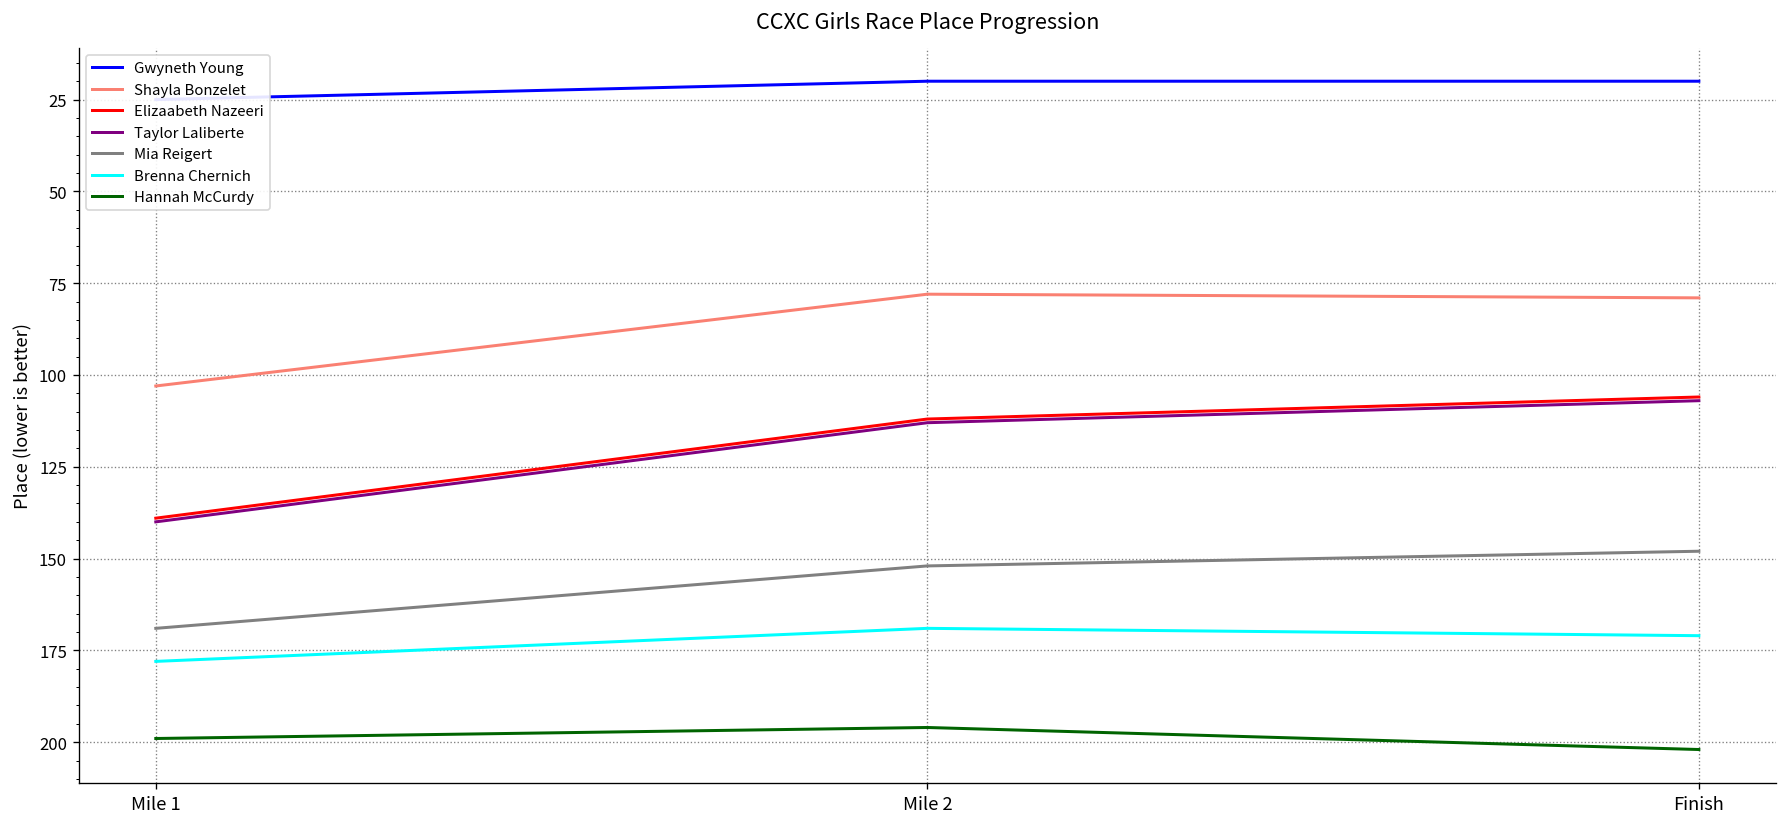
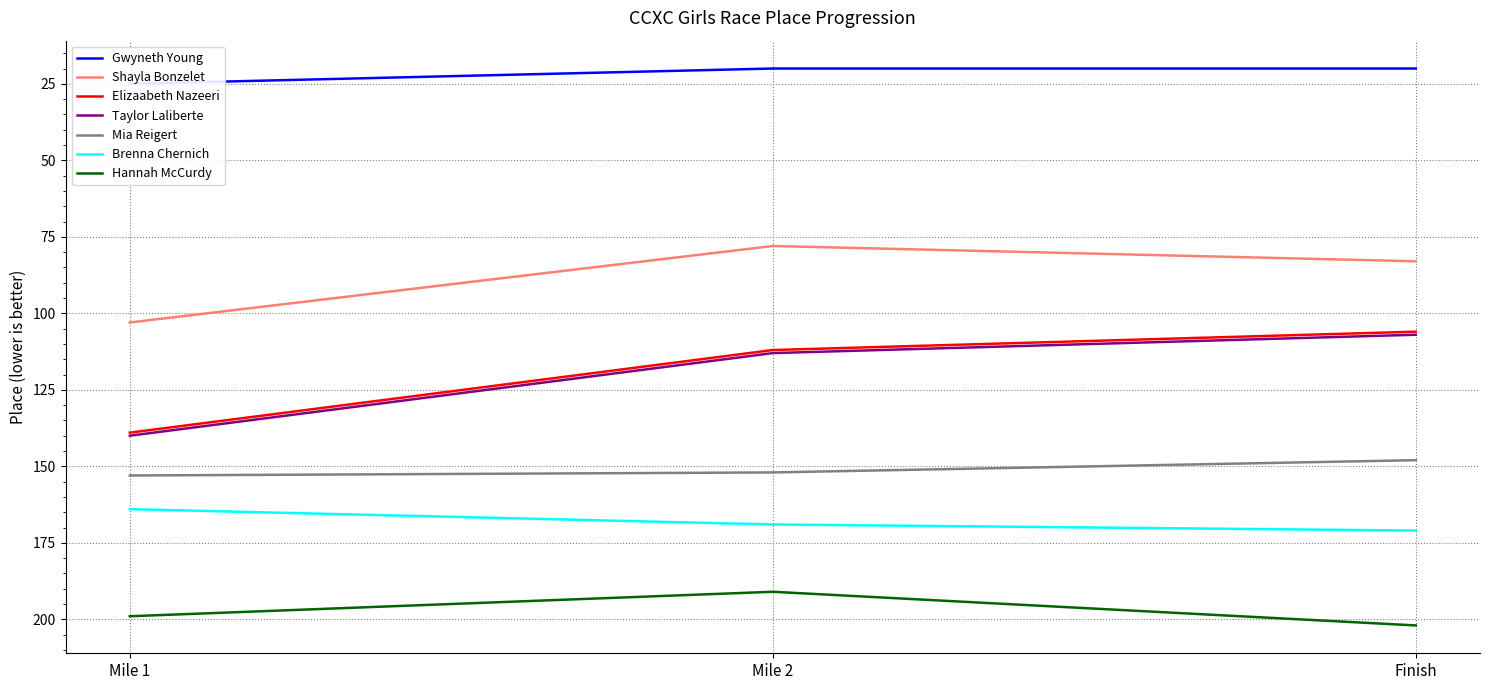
  {
    "Gwyneth Young": {
      "Mile 2": 20,
      "Finish": 20
    },
    "Shayla Bonzelet": {
      "Mile 1": 103,
      "Mile 2": 78,
-     "Finish": 79
+     "Finish": 83
    },
    "Elizaabeth Nazeeri": {
      "Mile 1": 139,
      "Mile 2": 112,
      "Finish": 106
    },
    "Taylor Laliberte": {
      "Mile 1": 140,
      "Mile 2": 113,
      "Finish": 107
    },
    "Mia Reigert": {
-     "Mile 1": 169,
+     "Mile 1": 153,
      "Mile 2": 152,
      "Finish": 148
    },
    "Brenna Chernich": {
-     "Mile 1": 178,
+     "Mile 1": 164,
      "Mile 2": 169,
      "Finish": 171
    },
    "Hannah McCurdy": {
      "Mile 1": 199,
-     "Mile 2": 196,
+     "Mile 2": 191,
      "Finish": 202
    }
  }
